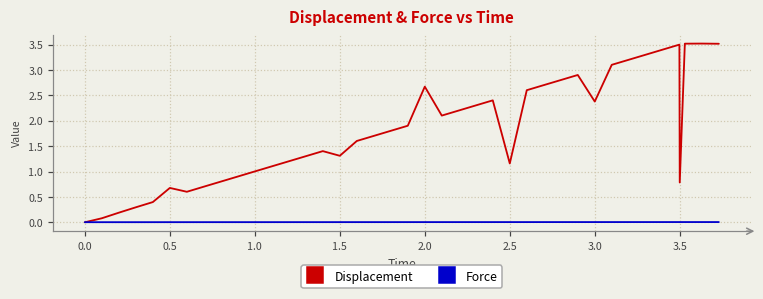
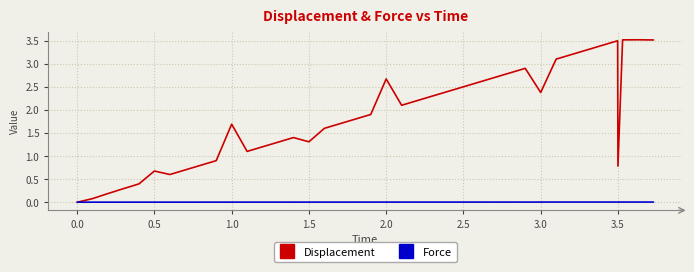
  {
    "Displacement": {
      "0.5": 0.7,
-     "1.0": 1.0,
+     "1.0": 1.7,
      "1.5": 1.3,
      "2.0": 2.7,
-     "2.5": 1.2,
+     "2.5": 2.5,
      "3.0": 2.4,
      "3.5": 0.8
    },
    "Force": {
      "0.5": 0.0,
      "1.0": 0.0,
      "1.5": 0.0,
      "2.0": 0.0,
      "2.5": 0.0,
      "3.0": 0.0,
      "3.5": 0.0
    }
  }
